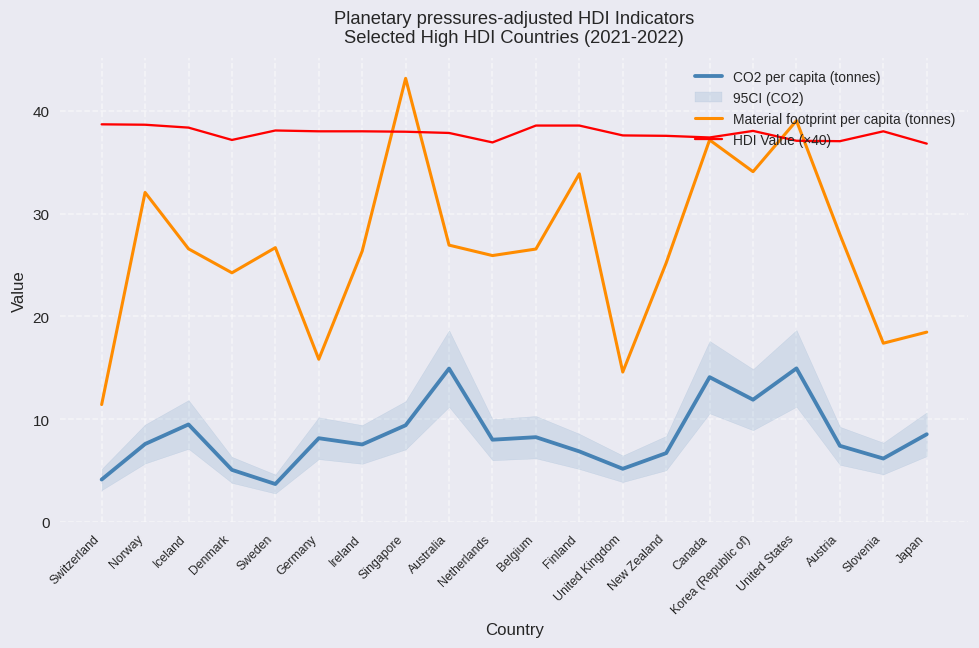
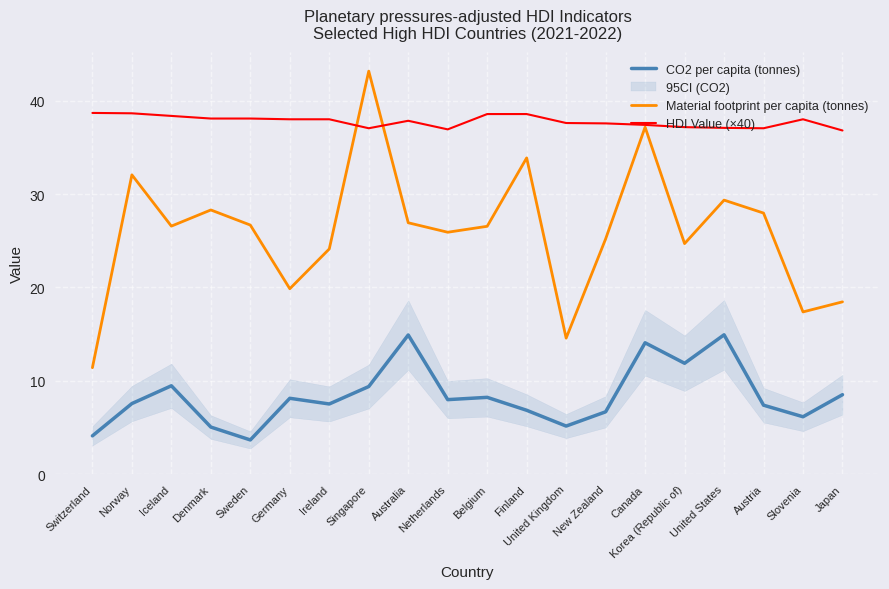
  {
    "Material footprint per capita (tonnes)": {
      "Switzerland": 11,
      "Norway": 32,
      "Iceland": 27,
-     "Denmark": 24,
+     "Denmark": 28,
      "Sweden": 27,
-     "Germany": 16,
-     "Ireland": 26,
+     "Germany": 20,
+     "Ireland": 24,
      "Singapore": 43,
      "Australia": 27,
      "Netherlands": 26,
      "Belgium": 27,
      "Finland": 34,
      "United Kingdom": 15,
      "New Zealand": 25,
-     "Korea (Republic of)": 34,
-     "United States": 39,
+     "Korea (Republic of)": 25,
+     "United States": 29,
      "Austria": 28,
      "Slovenia": 17,
      "Japan": 18
    },
    "HDI Value (×40)": {
      "Switzerland": 39,
      "Norway": 39,
      "Iceland": 38,
-     "Denmark": 37,
+     "Denmark": 38,
      "Sweden": 38,
      "Germany": 38,
      "Ireland": 38,
-     "Singapore": 38,
+     "Singapore": 37,
      "Australia": 38,
      "Netherlands": 37,
      "Belgium": 39,
      "Finland": 39,
      "United Kingdom": 38,
      "New Zealand": 38,
-     "Korea (Republic of)": 38,
+     "Korea (Republic of)": 37,
      "United States": 37,
      "Austria": 37,
      "Slovenia": 38,
      "Japan": 37
    }
  }
